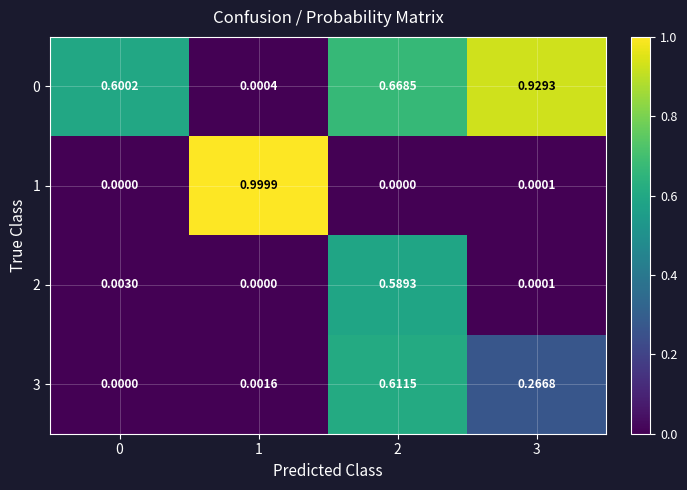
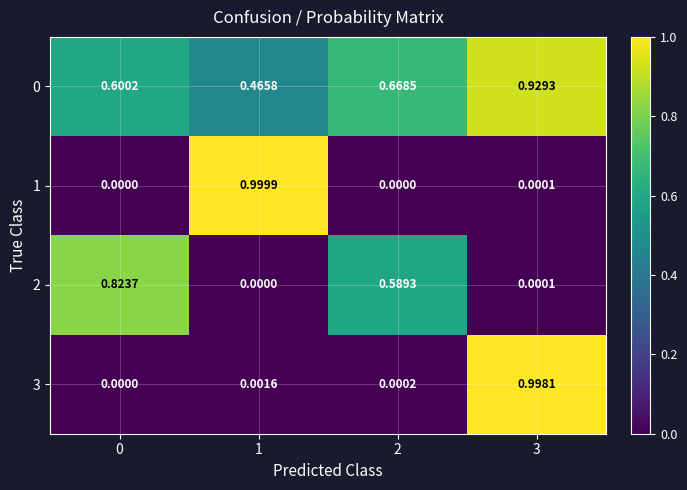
  {
    "0": {
      "0": 0.6002,
-     "1": 0.0004,
+     "1": 0.4658,
      "2": 0.6685,
      "3": 0.9293
    },
    "1": {
      "0": 0.0000,
      "1": 0.9999,
      "2": 0.0000,
      "3": 0.0001
    },
    "2": {
-     "0": 0.0030,
+     "0": 0.8237,
      "1": 0.0000,
      "2": 0.5893,
      "3": 0.0001
    },
    "3": {
      "0": 0.0000,
      "1": 0.0016,
-     "2": 0.6115,
-     "3": 0.2668
+     "2": 0.0002,
+     "3": 0.9981
    }
  }
